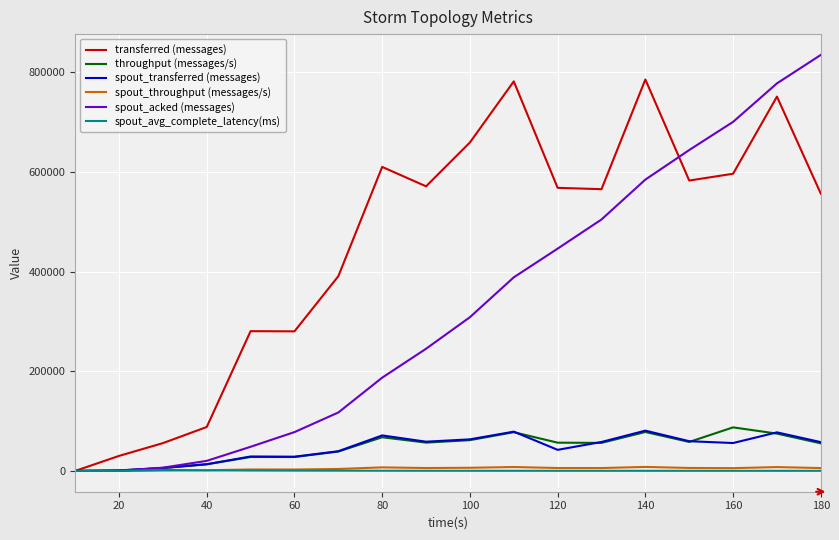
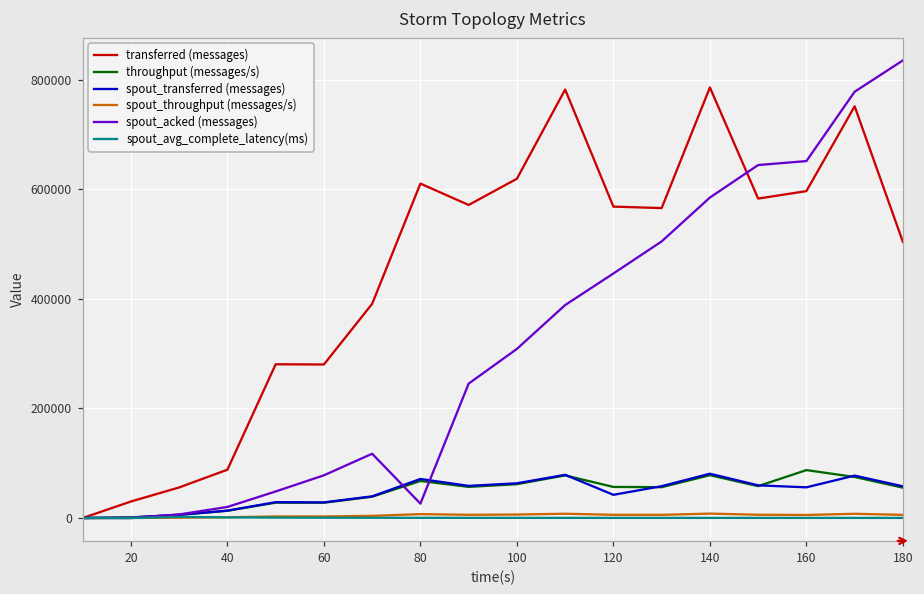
  {
    "transferred (messages)": {
      "20": 30000,
      "40": 90000,
      "60": 280000,
      "80": 610000,
-     "100": 660000,
+     "100": 620000,
      "120": 570000,
      "140": 790000,
      "160": 600000,
-     "180": 560000
+     "180": 500000
    },
    "throughput (messages/s)": {
      "120": 60000,
      "160": 90000
    },
    "spout_transferred (messages)": {
      "120": 40000,
      "160": 60000
    },
    "spout_throughput (messages/s)": {
      "80": 10000,
      "100": 10000,
      "120": 10000,
      "140": 10000,
      "160": 10000,
      "180": 10000
    },
    "spout_acked (messages)": {
      "40": 20000,
      "60": 80000,
-     "80": 190000,
+     "80": 30000,
      "100": 310000,
      "120": 450000,
      "140": 580000,
-     "160": 700000,
+     "160": 650000,
      "180": 840000
    },
    "spout_avg_complete_latency(ms)": {
      "80": 0,
      "100": 0,
      "120": 0,
      "140": 0,
      "160": 0,
      "180": 0
    }
  }
